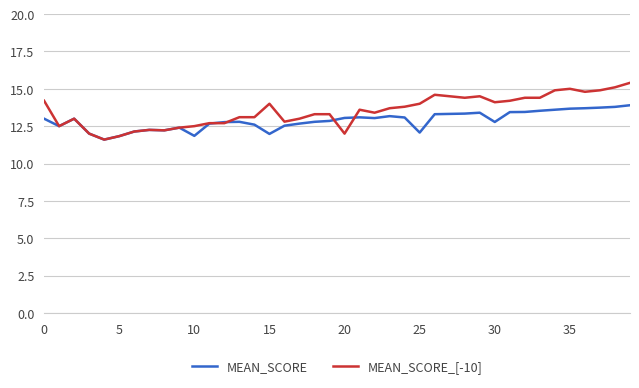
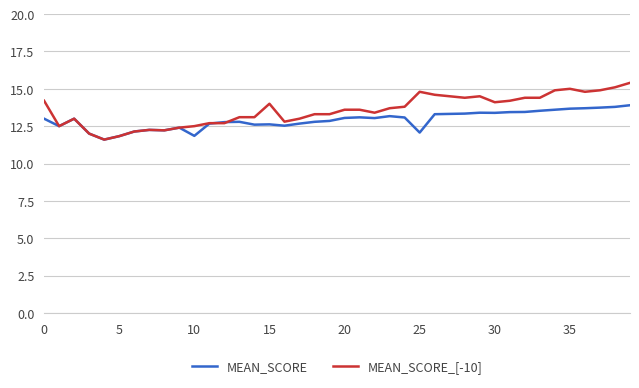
  {
    "MEAN_SCORE": {
      "0": 13.0,
      "10": 11.9,
-     "15": 12.0,
+     "15": 12.6,
      "20": 13.1,
      "25": 12.1,
-     "30": 12.8,
+     "30": 13.4,
      "35": 13.7
    },
    "MEAN_SCORE_[-10]": {
      "0": 14.2,
      "10": 12.5,
      "15": 14.0,
-     "20": 12.0,
-     "25": 14.0,
+     "20": 13.6,
+     "25": 14.8,
      "30": 14.1,
      "35": 15.0
    }
  }
